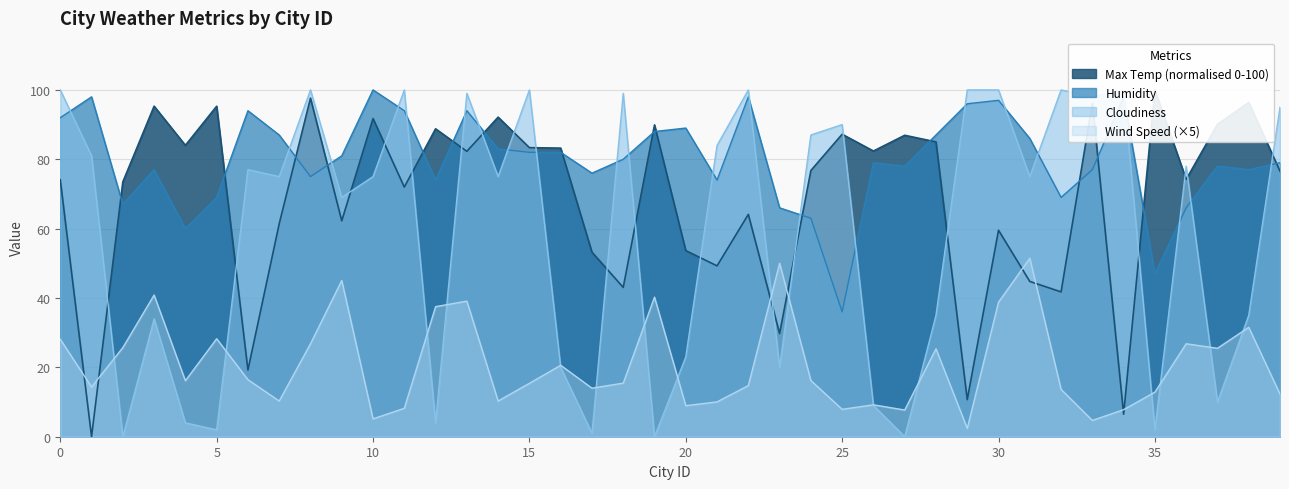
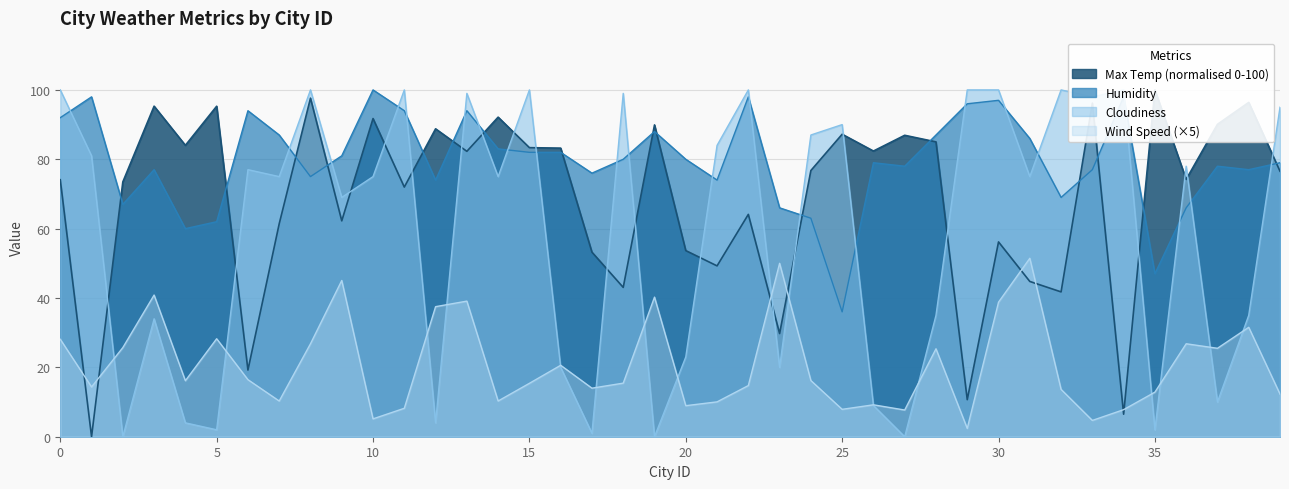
  {
    "Max Temp (normalised 0-100)": {
      "0": 74,
      "5": 95,
      "10": 92,
      "15": 83,
      "20": 54,
      "25": 87,
-     "30": 60
+     "30": 56
    },
    "Humidity": {
      "0": 92,
-     "5": 69,
+     "5": 62,
      "10": 100,
      "15": 82,
-     "20": 89,
+     "20": 80,
      "25": 36,
      "30": 97,
      "35": 47
    }
  }
